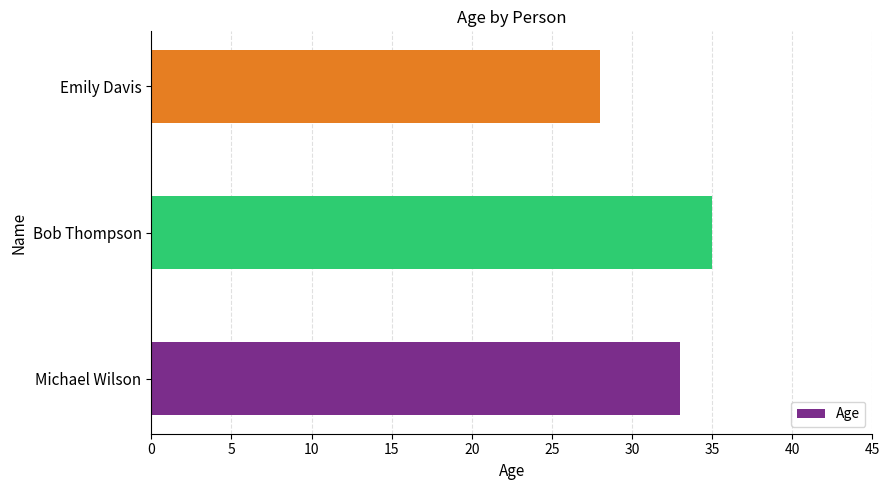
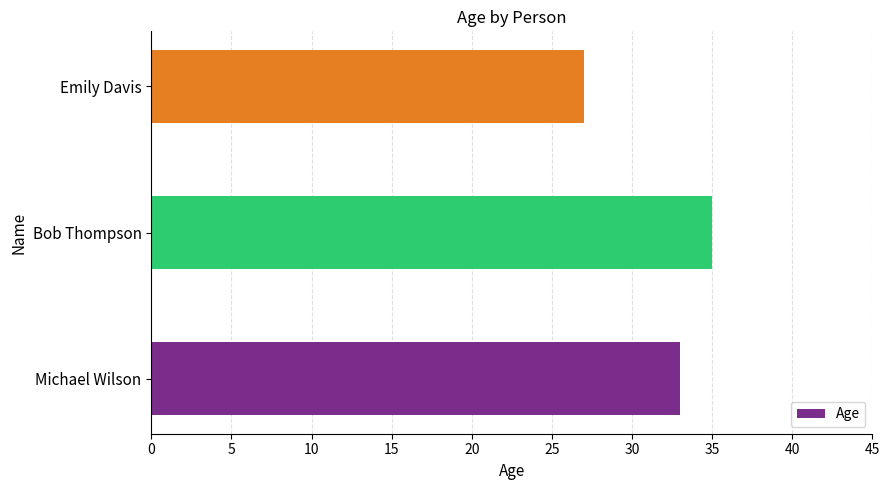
  {
-   "Emily Davis": 28,
+   "Emily Davis": 27,
    "Bob Thompson": 35,
    "Michael Wilson": 33
  }
